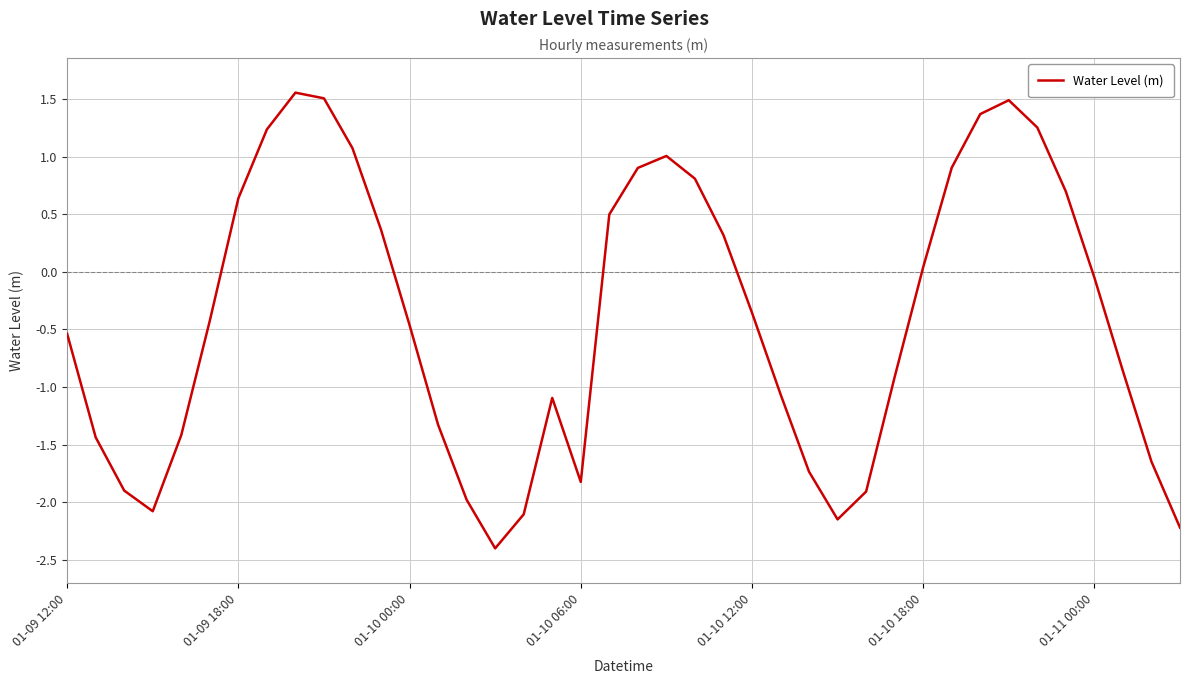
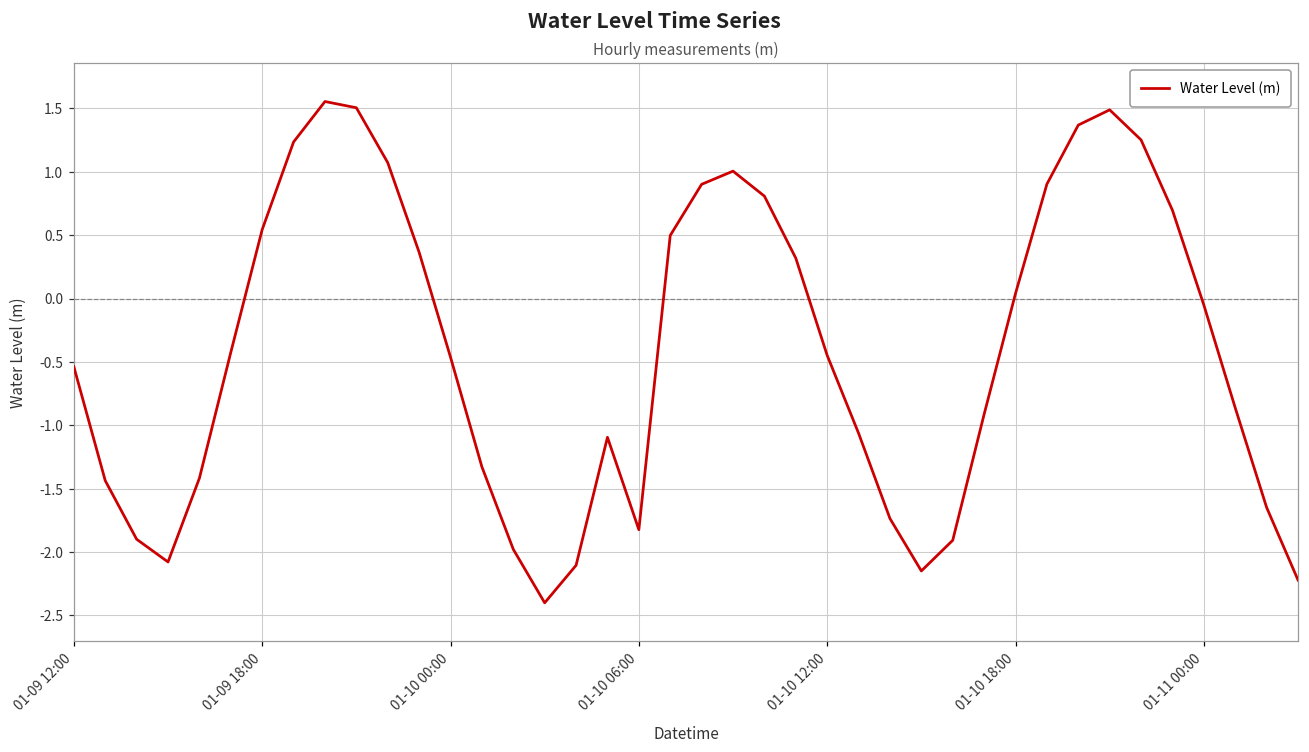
  {
    "01-09 12:00": -0.54,
-   "01-09 18:00": 0.64,
+   "01-09 18:00": 0.54,
    "01-10 00:00": -0.46,
    "01-10 06:00": -1.82,
-   "01-10 12:00": -0.35,
+   "01-10 12:00": -0.45,
    "01-10 18:00": 0.04,
    "01-11 00:00": -0.05
  }
